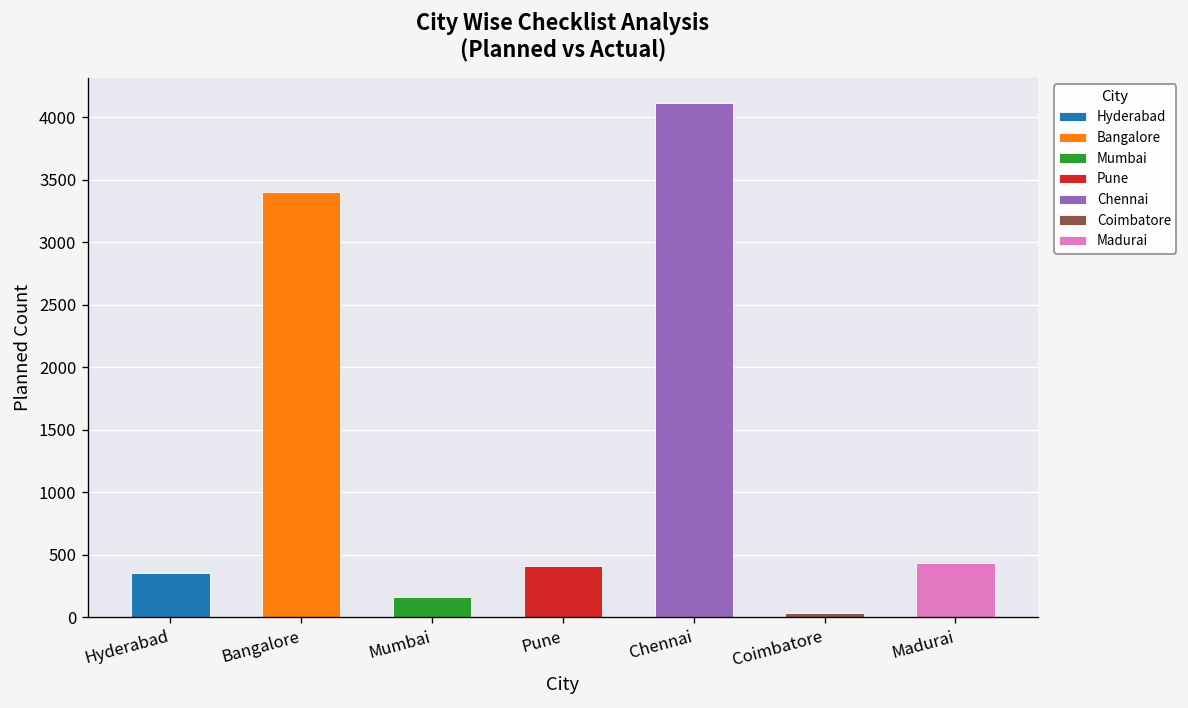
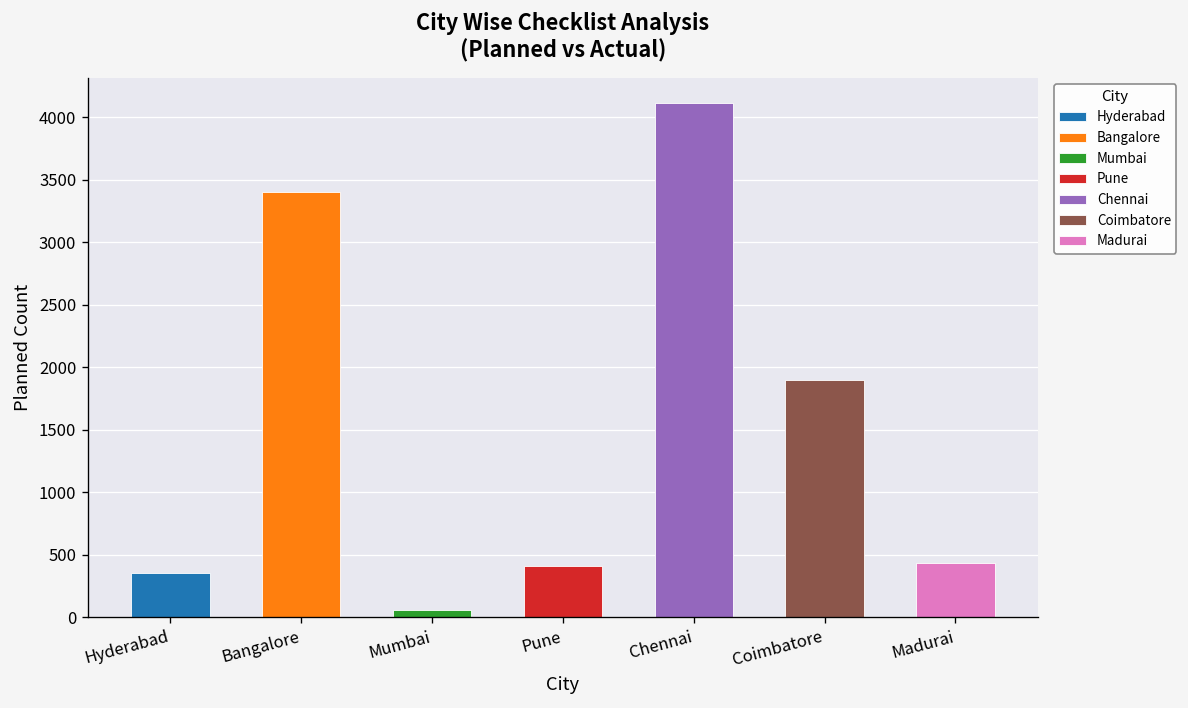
  {
    "Hyderabad": 350,
    "Bangalore": 3400,
-   "Mumbai": 160,
+   "Mumbai": 60,
    "Pune": 410,
    "Chennai": 4110,
-   "Coimbatore": 30,
+   "Coimbatore": 1900,
    "Madurai": 430
  }
